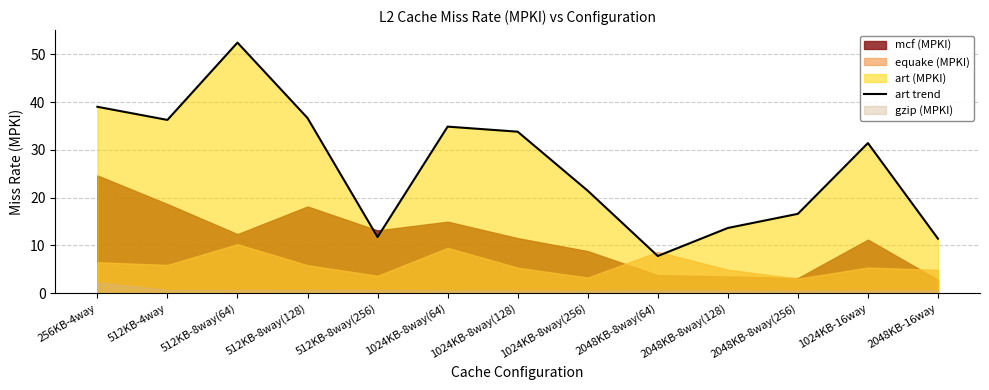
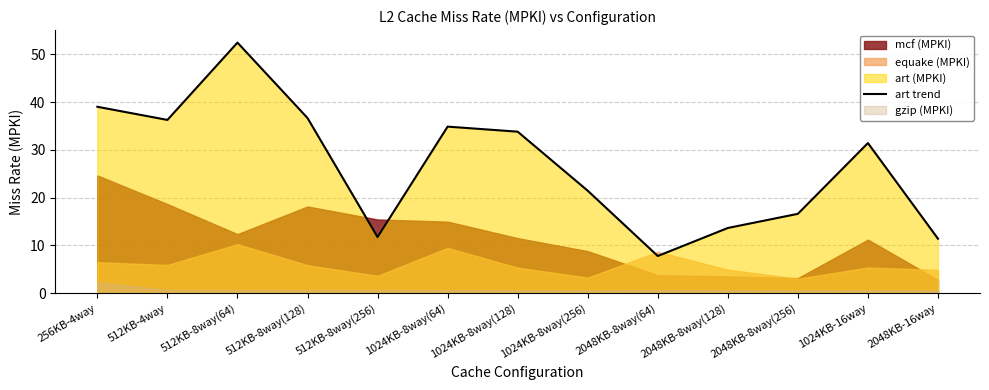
  {
    "mcf (MPKI)": {
      "256KB-4way": 25,
      "512KB-4way": 19,
      "512KB-8way(64)": 12,
      "512KB-8way(128)": 18,
-     "512KB-8way(256)": 13,
+     "512KB-8way(256)": 15,
      "1024KB-8way(64)": 15,
      "1024KB-8way(128)": 12,
      "1024KB-8way(256)": 9,
      "2048KB-8way(64)": 4,
      "2048KB-8way(128)": 4,
      "1024KB-16way": 11,
      "2048KB-16way": 3
    },
    "art (MPKI)": {
      "256KB-4way": 39,
      "512KB-4way": 36,
      "512KB-8way(64)": 52,
      "512KB-8way(128)": 37,
      "512KB-8way(256)": 12,
      "1024KB-8way(64)": 35,
      "1024KB-8way(128)": 34,
      "1024KB-8way(256)": 21,
      "2048KB-8way(64)": 8,
      "2048KB-8way(128)": 14,
      "2048KB-8way(256)": 17,
      "1024KB-16way": 31,
      "2048KB-16way": 11
    }
  }
